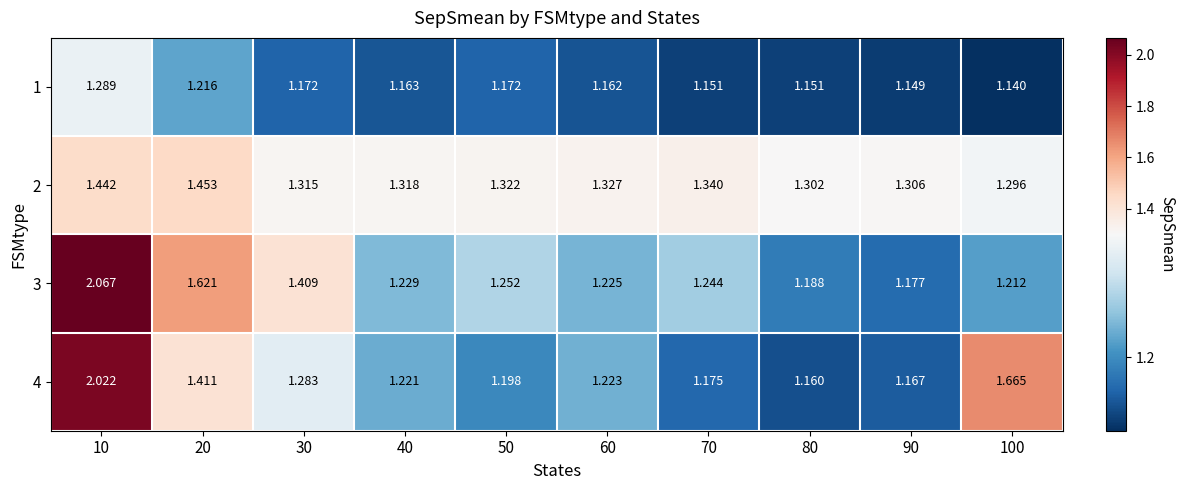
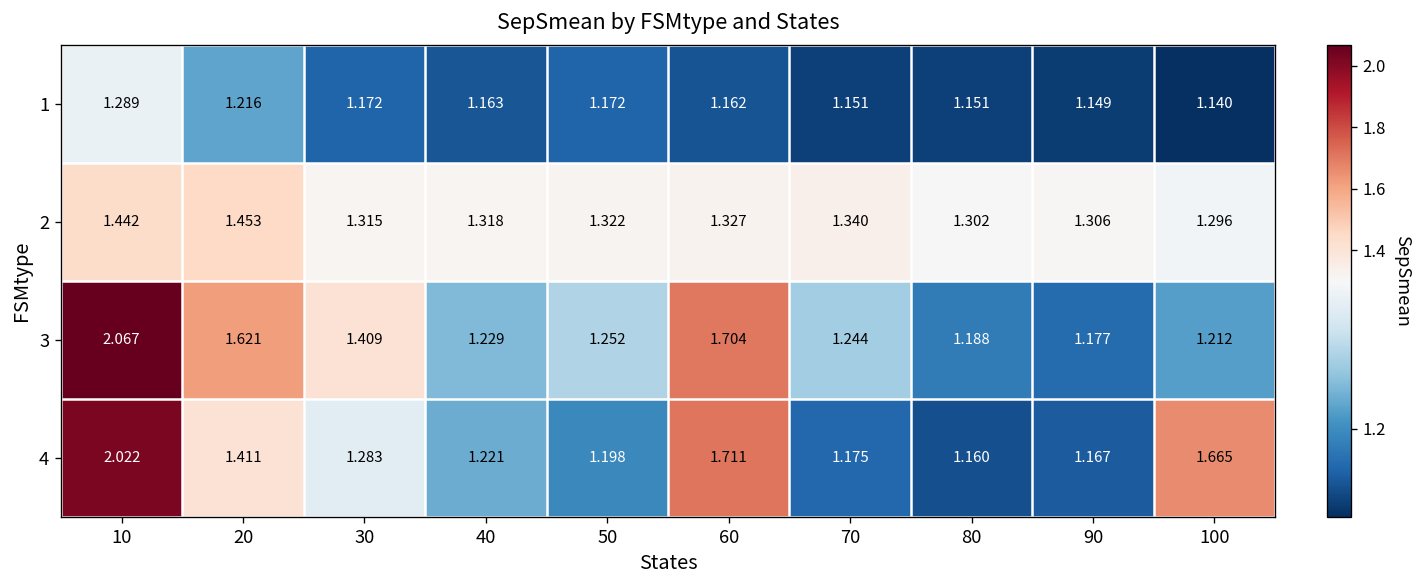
  {
    "1": {
      "10": 1.289,
      "20": 1.216,
      "30": 1.172,
      "40": 1.163,
      "50": 1.172,
      "60": 1.162,
      "70": 1.151,
      "80": 1.151,
      "90": 1.149,
      "100": 1.140
    },
    "2": {
      "10": 1.442,
      "20": 1.453,
      "30": 1.315,
      "40": 1.318,
      "50": 1.322,
      "60": 1.327,
      "70": 1.340,
      "80": 1.302,
      "90": 1.306,
      "100": 1.296
    },
    "3": {
      "10": 2.067,
      "20": 1.621,
      "30": 1.409,
      "40": 1.229,
      "50": 1.252,
-     "60": 1.225,
+     "60": 1.704,
      "70": 1.244,
      "80": 1.188,
      "90": 1.177,
      "100": 1.212
    },
    "4": {
      "10": 2.022,
      "20": 1.411,
      "30": 1.283,
      "40": 1.221,
      "50": 1.198,
-     "60": 1.223,
+     "60": 1.711,
      "70": 1.175,
      "80": 1.160,
      "90": 1.167,
      "100": 1.665
    }
  }
